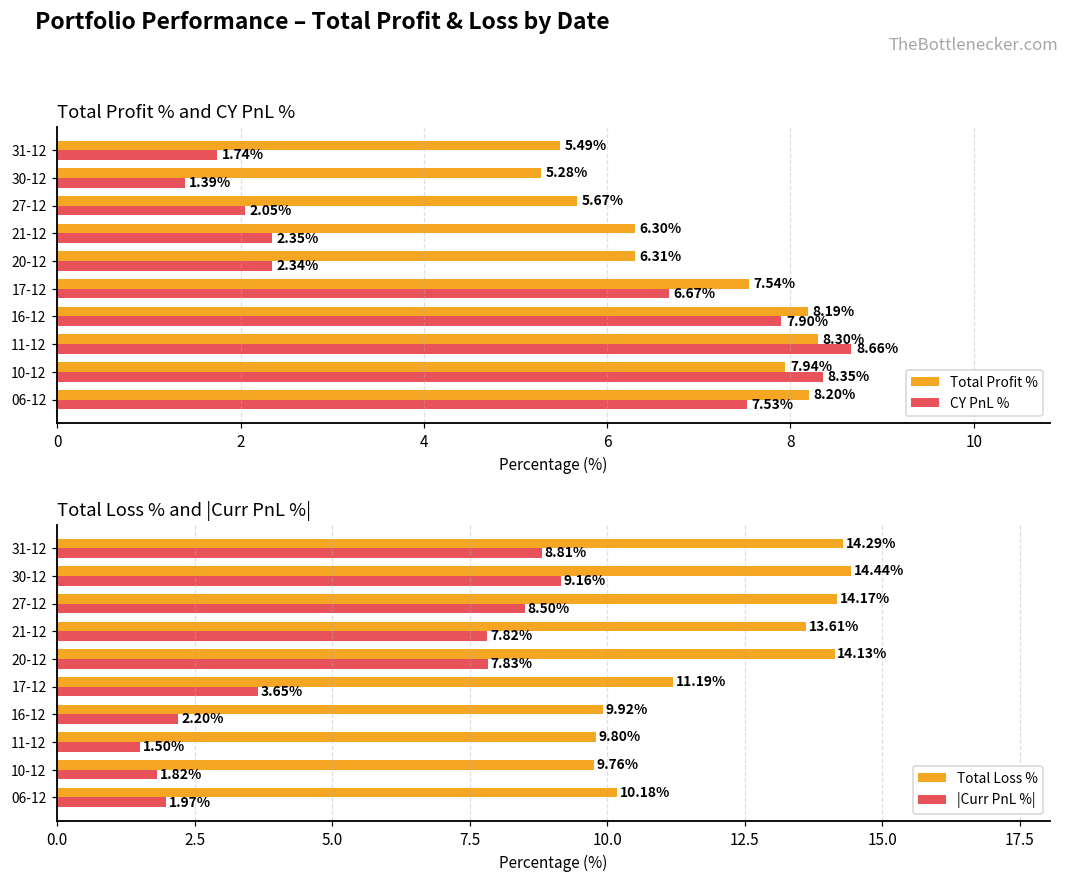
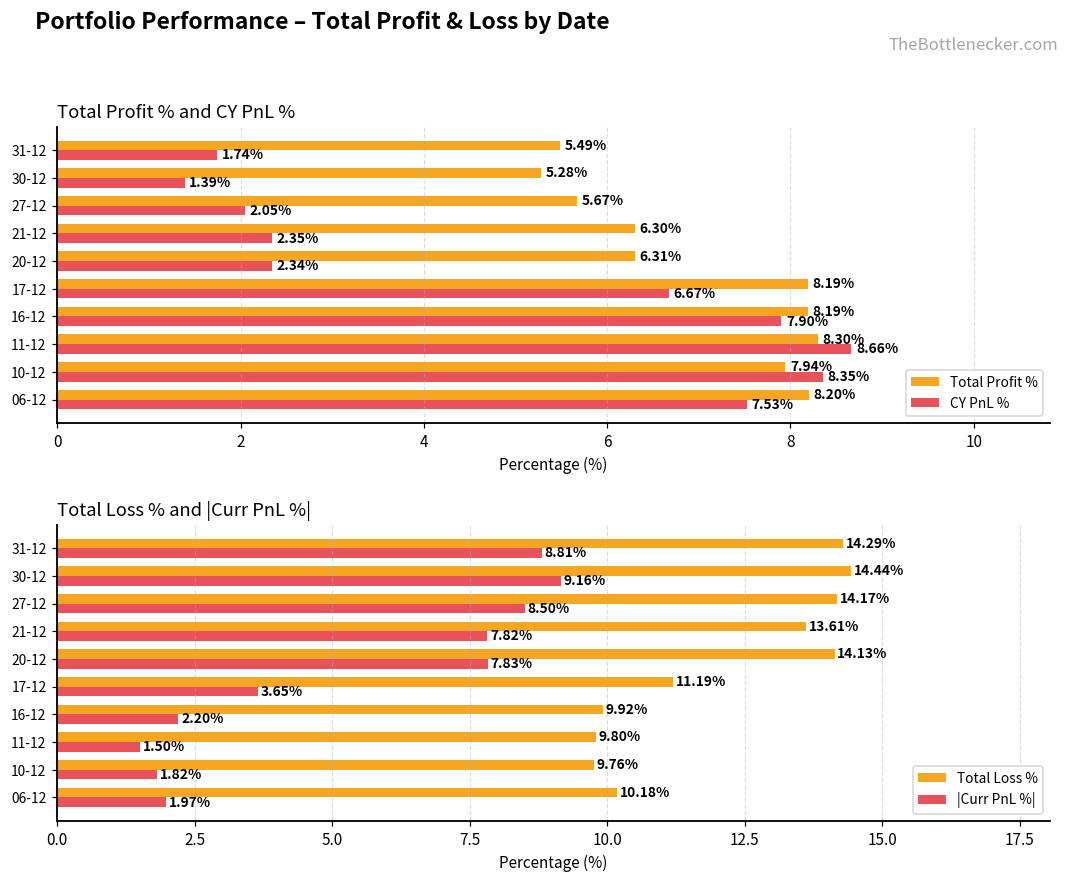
  {
    "Total Profit % and CY PnL %": {
      "Total Profit %": {
        "31-12": "5.49%",
        "30-12": "5.28%",
        "27-12": "5.67%",
        "21-12": "6.30%",
        "20-12": "6.31%",
-       "17-12": "7.54%",
+       "17-12": "8.19%",
        "16-12": "8.19%",
        "11-12": "8.30%",
        "10-12": "7.94%",
        "06-12": "8.20%"
      },
      "CY PnL %": {
        "31-12": "1.74%",
        "30-12": "1.39%",
        "27-12": "2.05%",
        "21-12": "2.35%",
        "20-12": "2.34%",
        "17-12": "6.67%",
        "16-12": "7.90%",
        "11-12": "8.66%",
        "10-12": "8.35%",
        "06-12": "7.53%"
      }
    },
    "Total Loss % and |Curr PnL %|": {
      "Total Loss %": {
        "31-12": "14.29%",
        "30-12": "14.44%",
        "27-12": "14.17%",
        "21-12": "13.61%",
        "20-12": "14.13%",
        "17-12": "11.19%",
        "16-12": "9.92%",
        "11-12": "9.80%",
        "10-12": "9.76%",
        "06-12": "10.18%"
      },
      "|Curr PnL %|": {
        "31-12": "8.81%",
        "30-12": "9.16%",
        "27-12": "8.50%",
        "21-12": "7.82%",
        "20-12": "7.83%",
        "17-12": "3.65%",
        "16-12": "2.20%",
        "11-12": "1.50%",
        "10-12": "1.82%",
        "06-12": "1.97%"
      }
    }
  }
